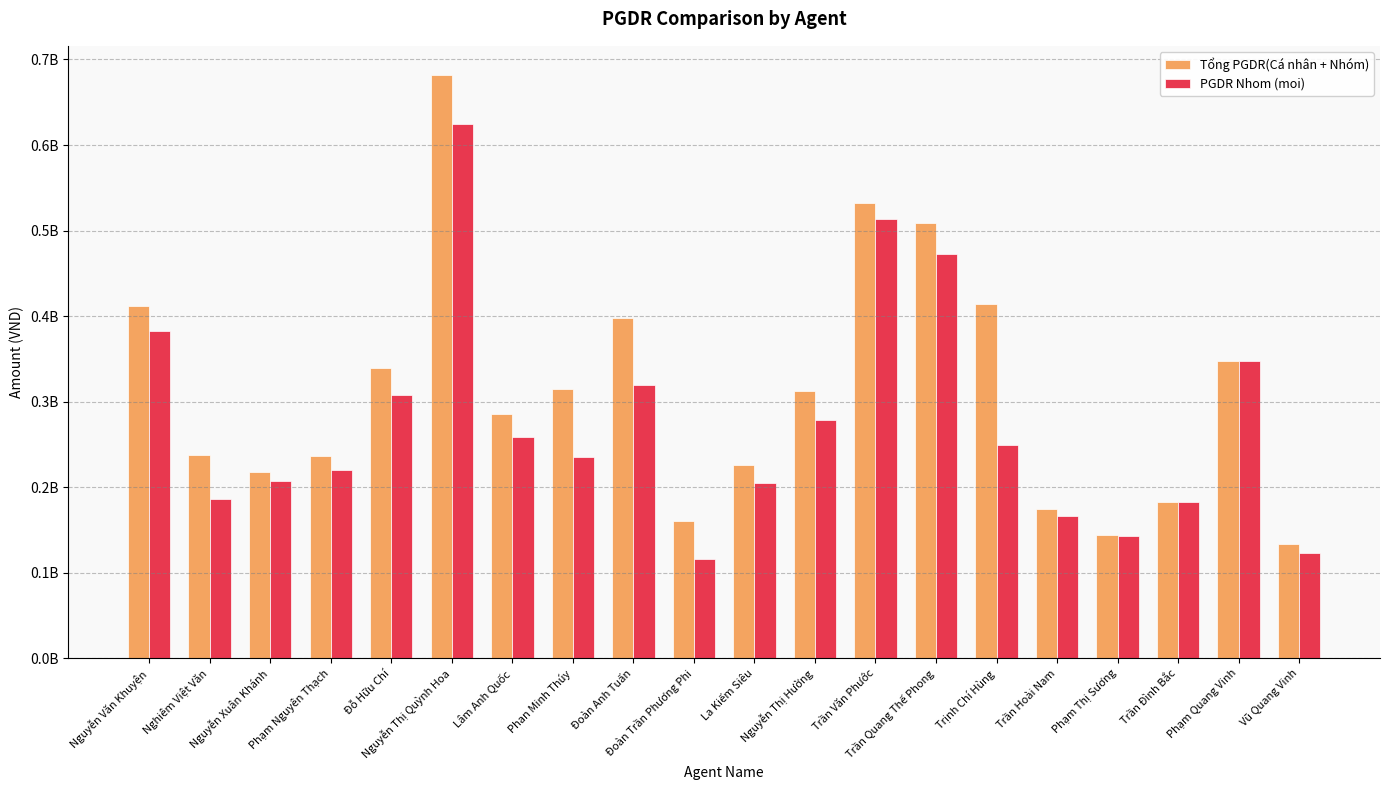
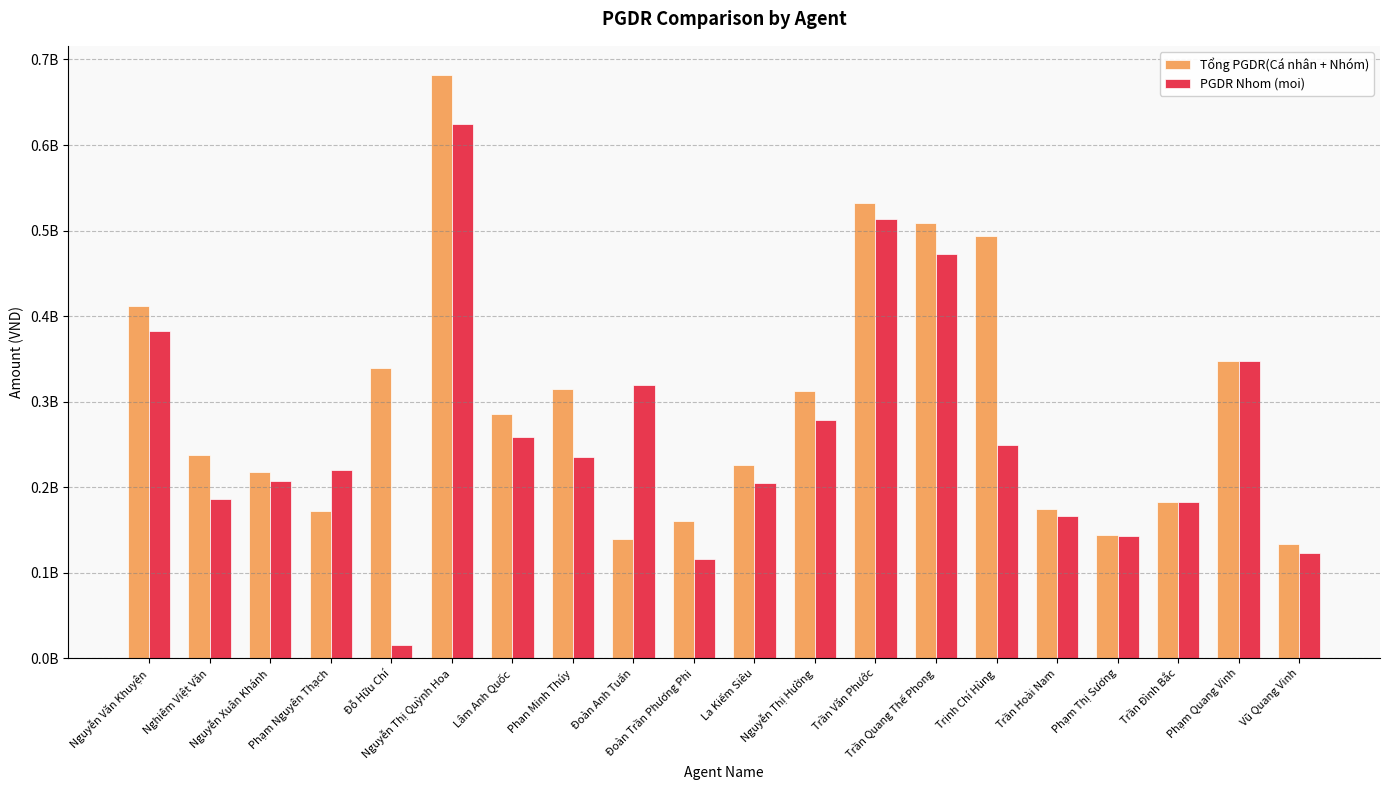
  {
    "Tổng PGDR(Cá nhân + Nhóm)": {
      "Nguyễn Văn Khuyện": 410000000,
      "Nghiêm Việt Văn": 240000000,
      "Nguyễn Xuân Khánh": 220000000,
-     "Phạm Nguyên Thạch": 240000000,
+     "Phạm Nguyên Thạch": 170000000,
      "Đỗ Hữu Chí": 340000000,
      "Nguyễn Thị Quỳnh Hoa": 680000000,
      "Lâm Anh Quốc": 290000000,
      "Phan Minh Thúy": 310000000,
-     "Đoàn Anh Tuấn": 400000000,
+     "Đoàn Anh Tuấn": 140000000,
      "Đoàn Trần Phương Phi": 160000000,
      "La Kiếm Siêu": 230000000,
      "Nguyễn Thị Hường": 310000000,
      "Trần Văn Phước": 530000000,
      "Trần Quang Thế Phong": 510000000,
-     "Trịnh Chí Hùng": 410000000,
+     "Trịnh Chí Hùng": 490000000,
      "Trần Hoài Nam": 170000000,
      "Phạm Thị Sương": 140000000,
      "Trần Đình Bắc": 180000000,
      "Phạm Quang Vinh": 350000000,
      "Vũ Quang Vinh": 130000000
    },
    "PGDR Nhom (moi)": {
      "Nguyễn Văn Khuyện": 380000000,
      "Nghiêm Việt Văn": 190000000,
      "Nguyễn Xuân Khánh": 210000000,
      "Phạm Nguyên Thạch": 220000000,
-     "Đỗ Hữu Chí": 310000000,
+     "Đỗ Hữu Chí": 20000000,
      "Nguyễn Thị Quỳnh Hoa": 620000000,
      "Lâm Anh Quốc": 260000000,
      "Phan Minh Thúy": 240000000,
      "Đoàn Anh Tuấn": 320000000,
      "Đoàn Trần Phương Phi": 120000000,
      "La Kiếm Siêu": 200000000,
      "Nguyễn Thị Hường": 280000000,
      "Trần Văn Phước": 510000000,
      "Trần Quang Thế Phong": 470000000,
      "Trịnh Chí Hùng": 250000000,
      "Trần Hoài Nam": 170000000,
      "Phạm Thị Sương": 140000000,
      "Trần Đình Bắc": 180000000,
      "Phạm Quang Vinh": 350000000,
      "Vũ Quang Vinh": 120000000
    }
  }
